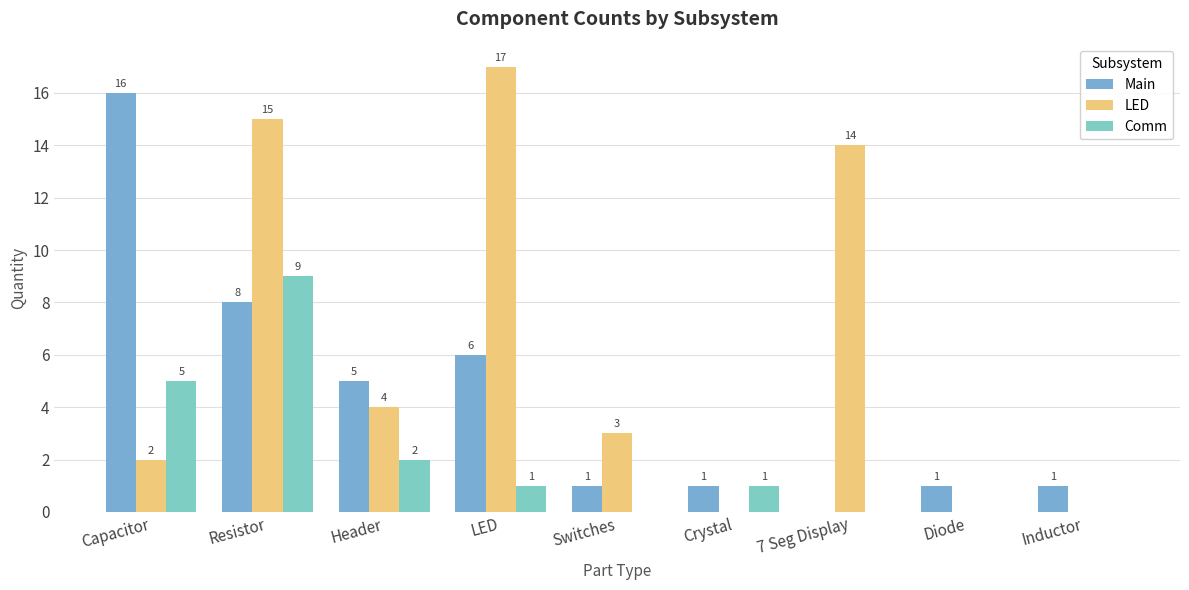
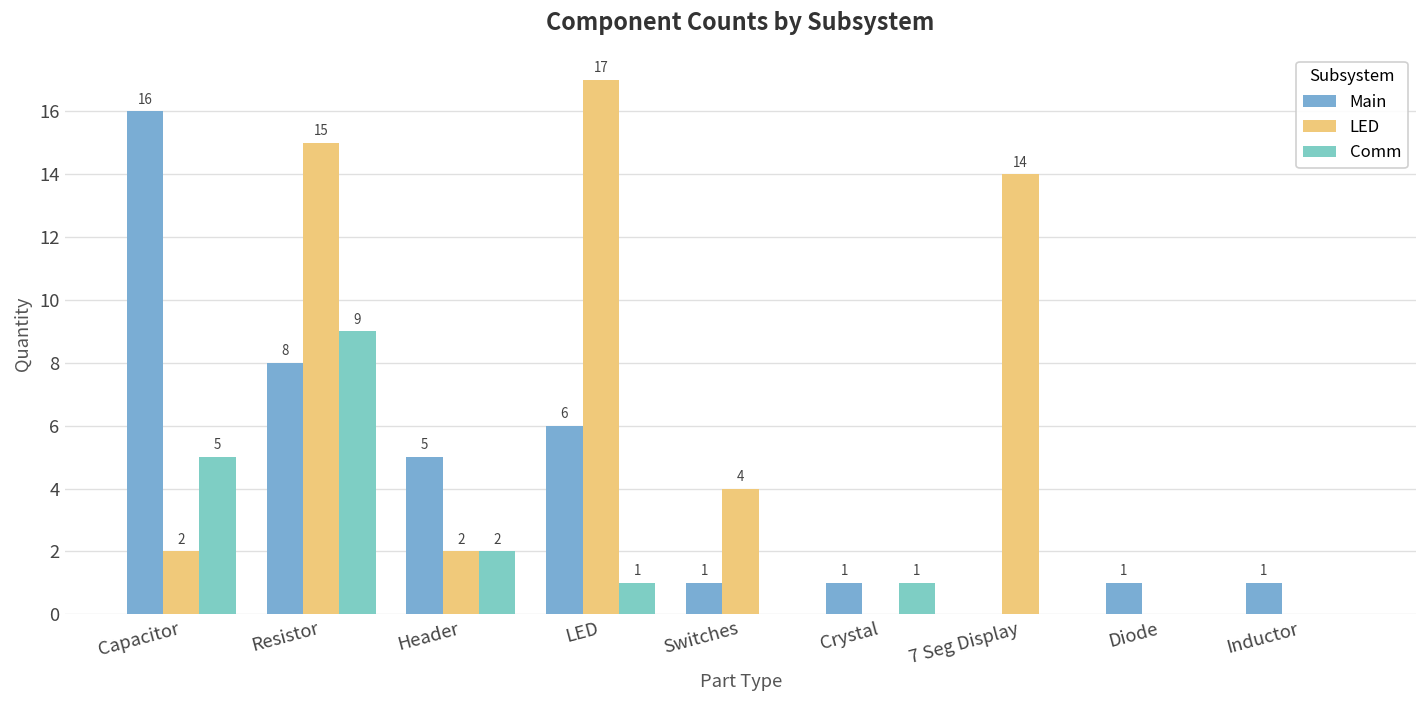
  {
    "LED": {
      "Capacitor": 2,
      "Resistor": 15,
-     "Header": 4,
+     "Header": 2,
      "LED": 17,
-     "Switches": 3,
+     "Switches": 4,
      "7 Seg Display": 14
    }
  }
